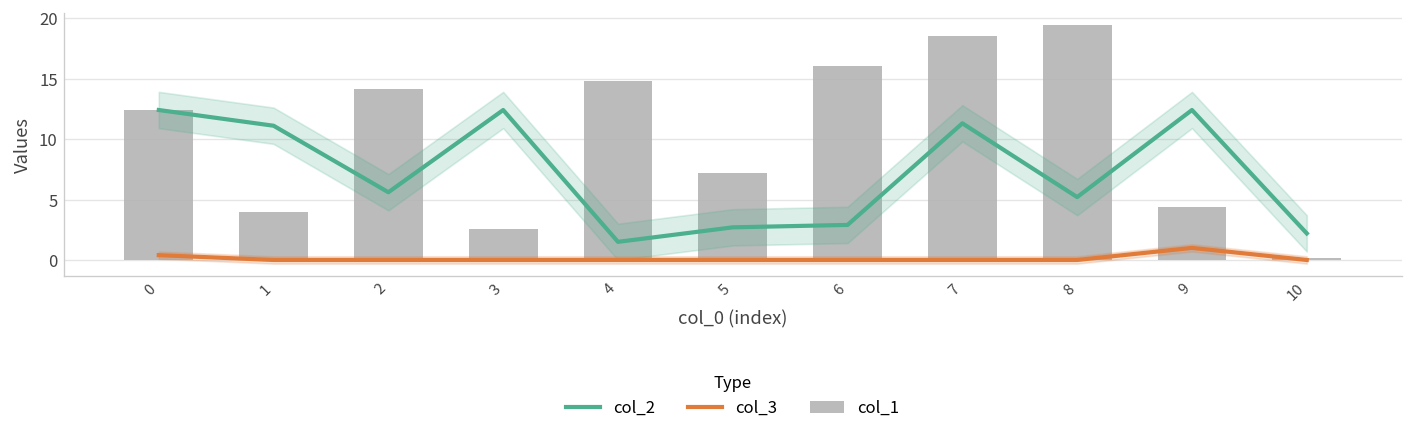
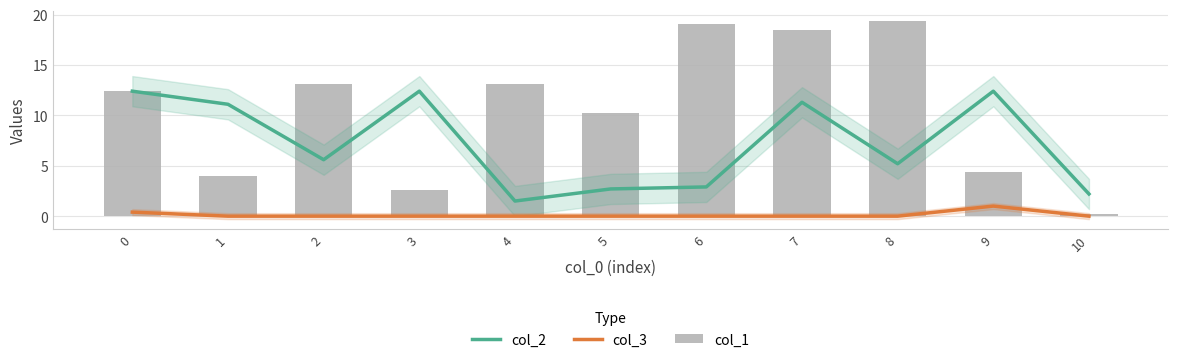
  {
    "col_1": {
      "0": 12.4,
      "1": 4.0,
-     "2": 14.1,
+     "2": 13.1,
      "3": 2.6,
-     "4": 14.8,
-     "5": 7.2,
-     "6": 16.0,
+     "4": 13.1,
+     "5": 10.2,
+     "6": 19.1,
      "7": 18.5,
      "8": 19.4,
      "9": 4.4
    }
  }
